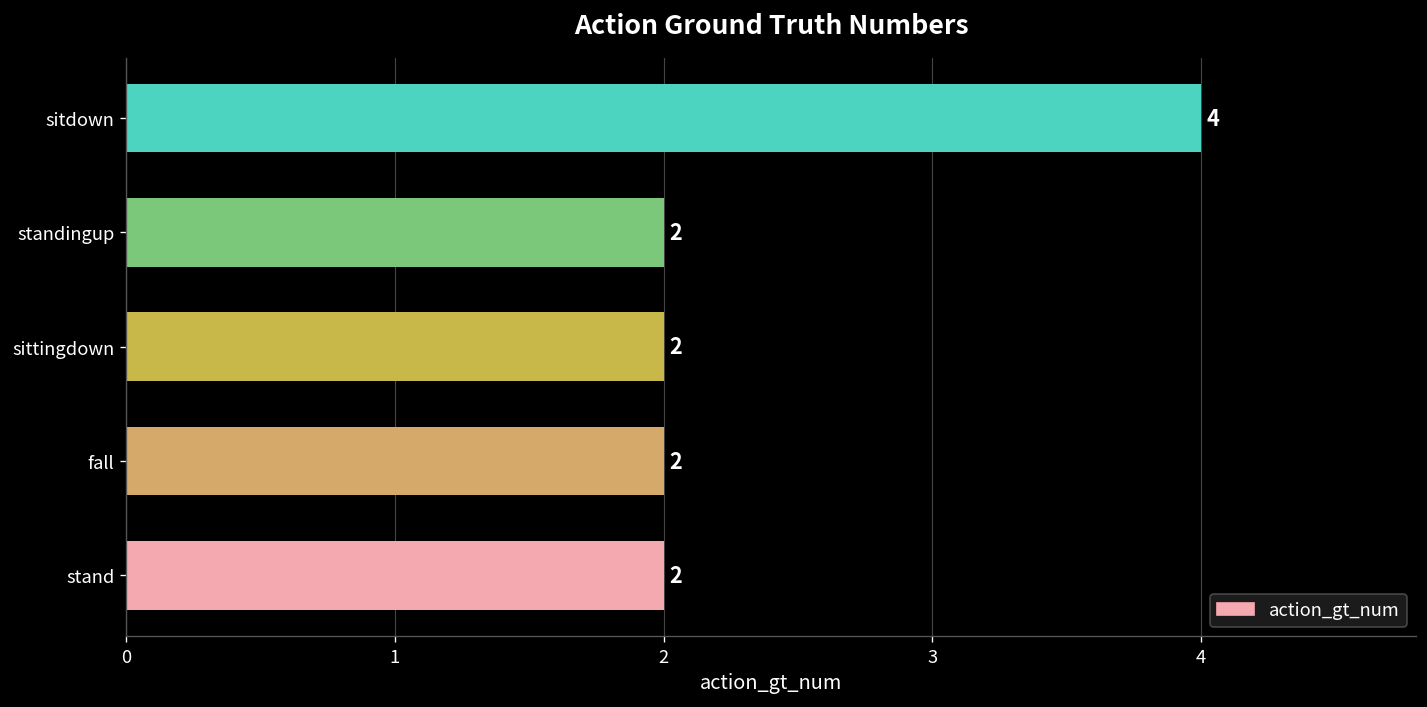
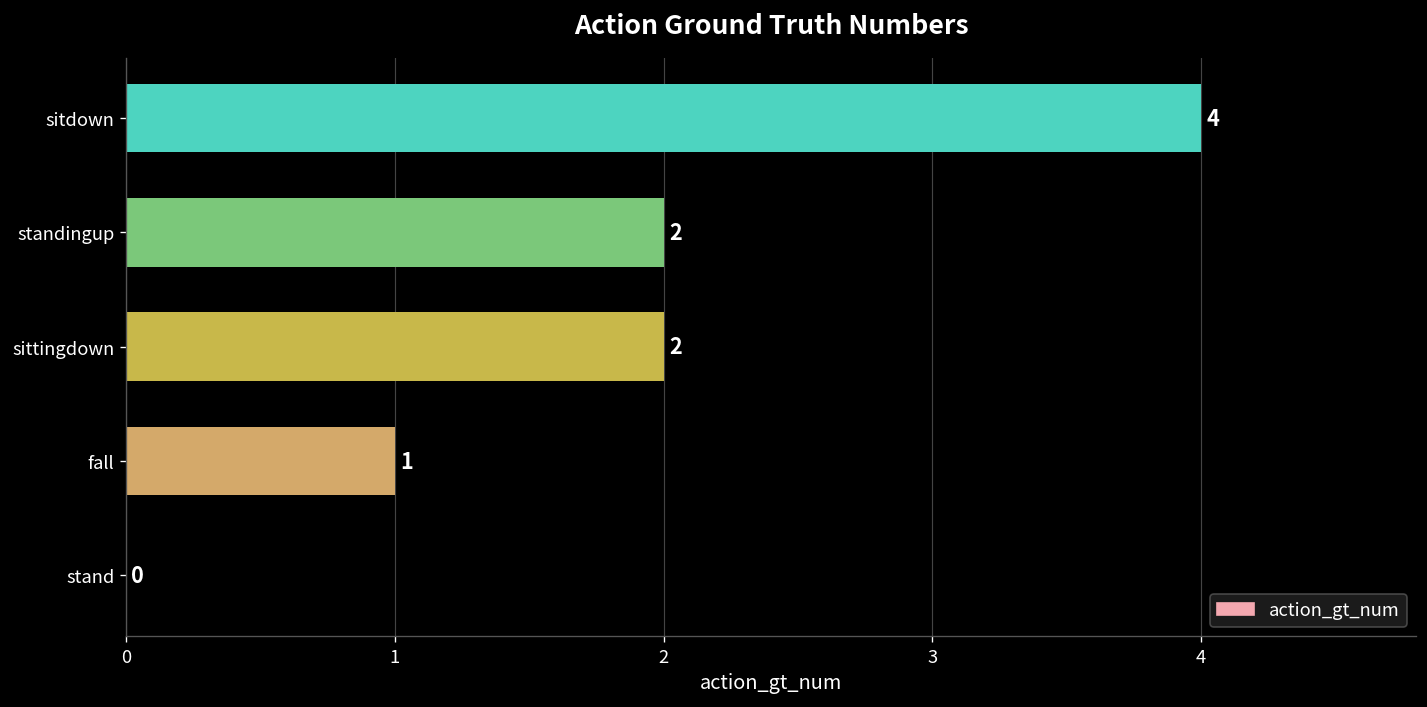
  {
    "sitdown": 4,
    "standingup": 2,
    "sittingdown": 2,
-   "fall": 2,
-   "stand": 2
+   "fall": 1,
+   "stand": 0
  }
